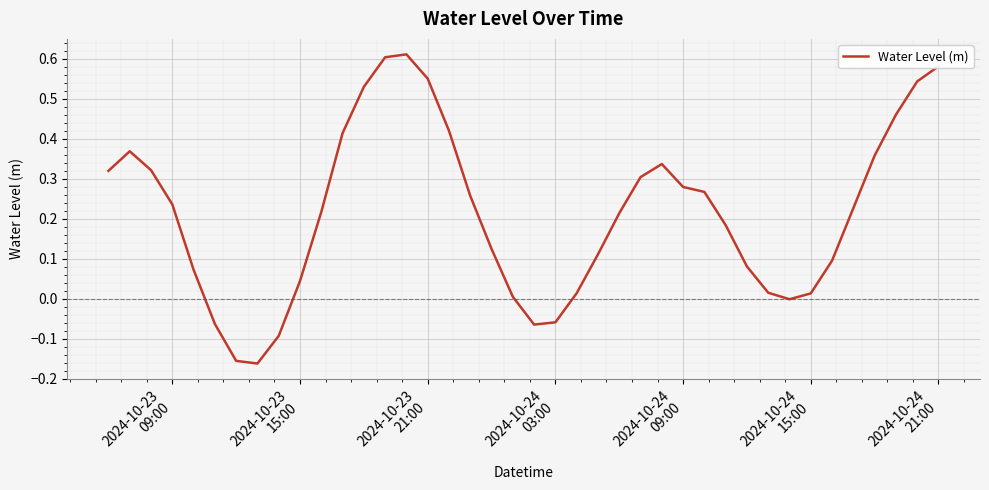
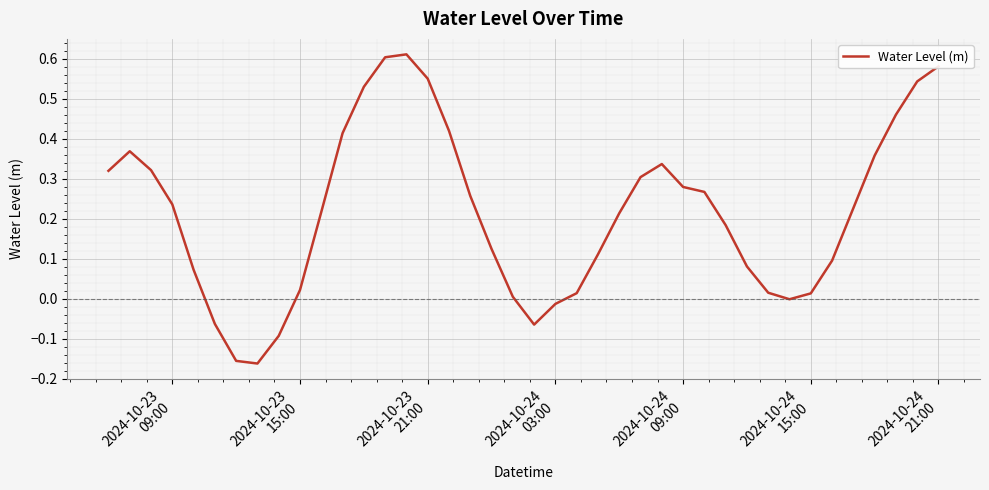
  {
    "2024-10-23 09:00": 0.24,
-   "2024-10-23 15:00": 0.04,
+   "2024-10-23 15:00": 0.02,
    "2024-10-23 21:00": 0.55,
-   "2024-10-24 03:00": -0.06,
+   "2024-10-24 03:00": -0.01,
    "2024-10-24 09:00": 0.28,
    "2024-10-24 15:00": 0.01
  }
